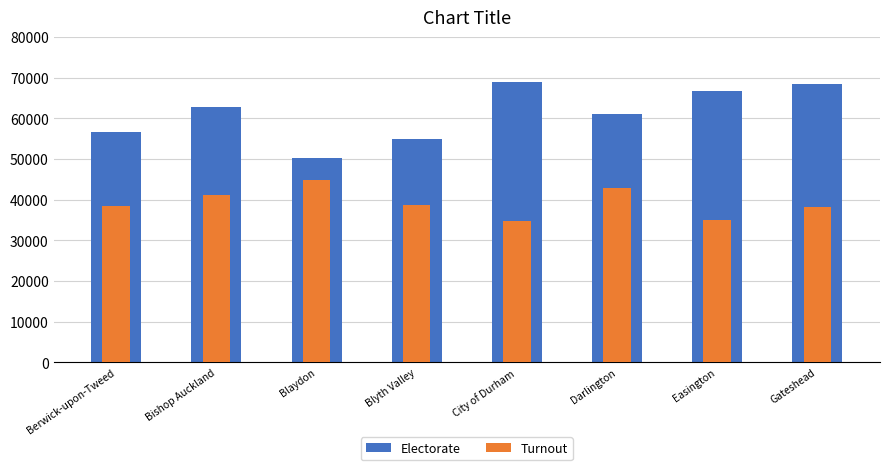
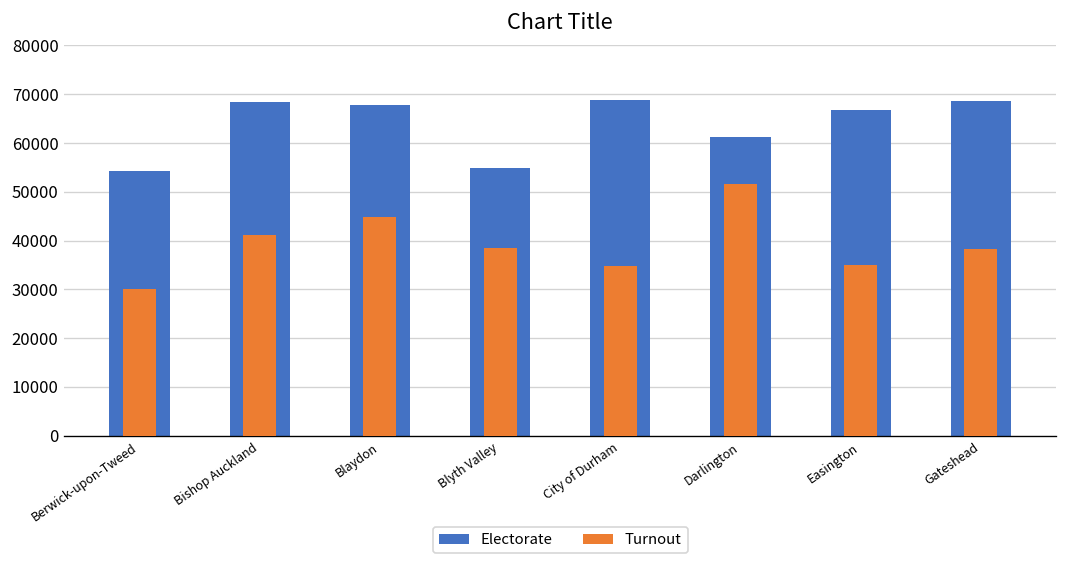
  {
    "Electorate": {
-     "Berwick-upon-Tweed": 57000,
-     "Bishop Auckland": 63000,
-     "Blaydon": 50000,
+     "Berwick-upon-Tweed": 54000,
+     "Bishop Auckland": 68000,
+     "Blaydon": 68000,
      "Blyth Valley": 55000,
      "City of Durham": 69000,
      "Darlington": 61000,
      "Easington": 67000,
      "Gateshead": 69000
    },
    "Turnout": {
-     "Berwick-upon-Tweed": 38000,
-     "Darlington": 43000
+     "Berwick-upon-Tweed": 30000,
+     "Darlington": 52000
    }
  }
